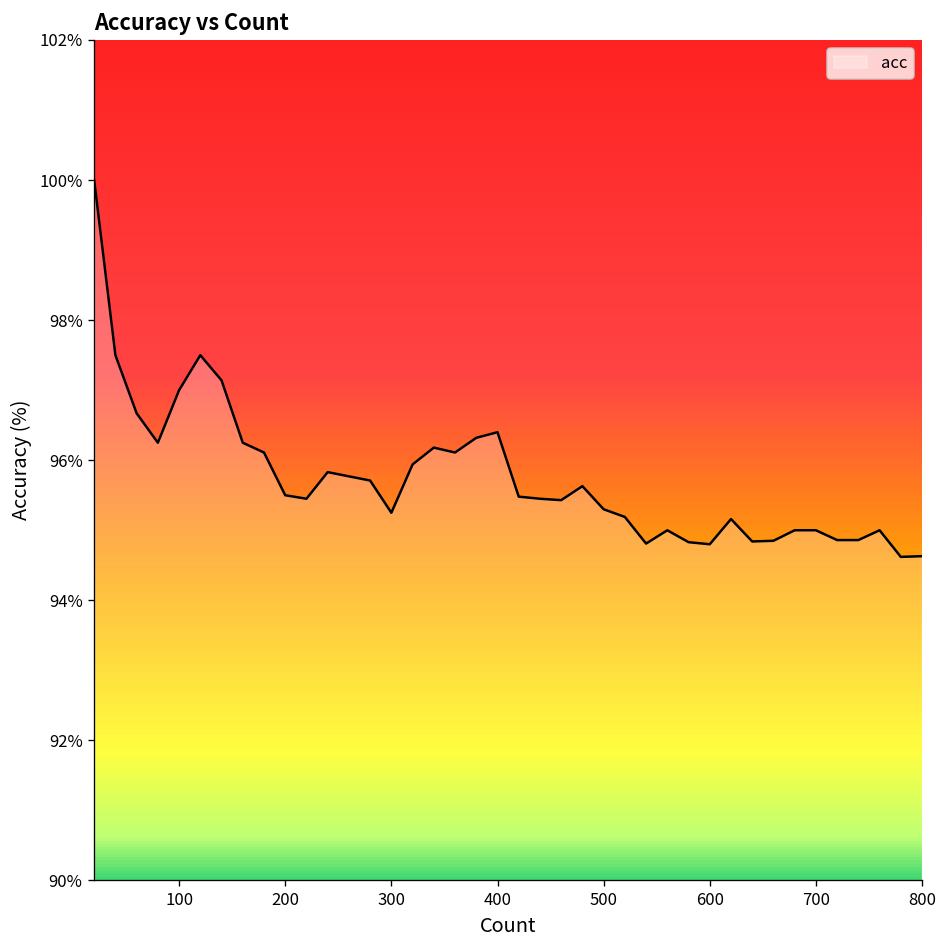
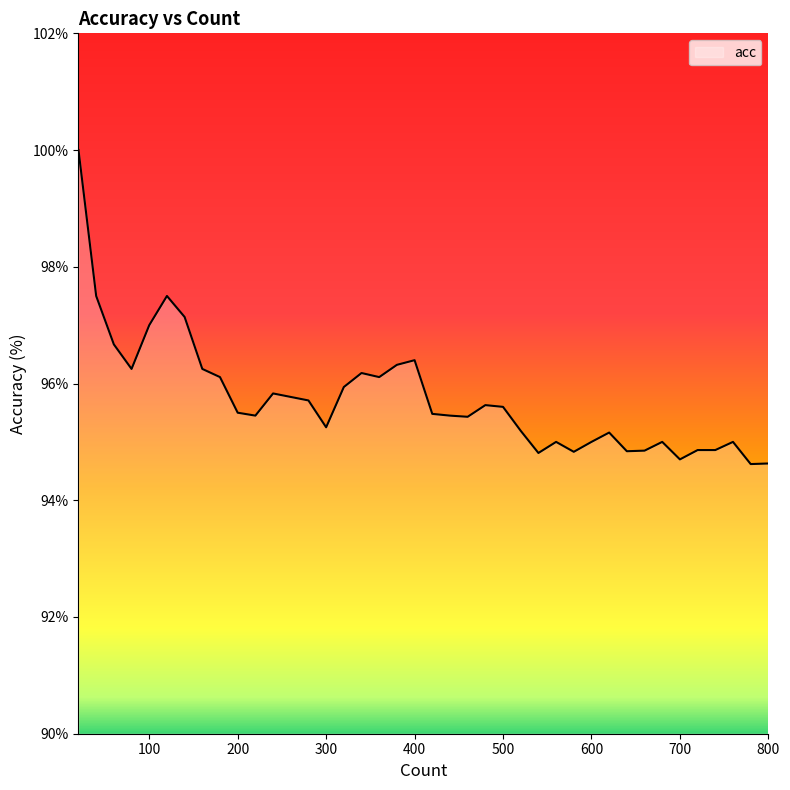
  {
    "100": "97.0%",
    "200": "95.5%",
    "300": "95.3%",
    "400": "96.4%",
-   "500": "95.3%",
-   "600": "94.8%",
-   "700": "95.0%",
+   "500": "95.6%",
+   "600": "95.0%",
+   "700": "94.7%",
    "800": "94.6%"
  }
